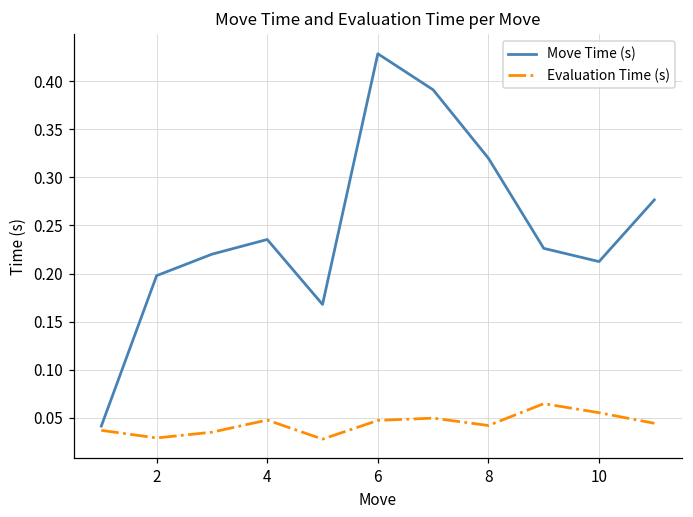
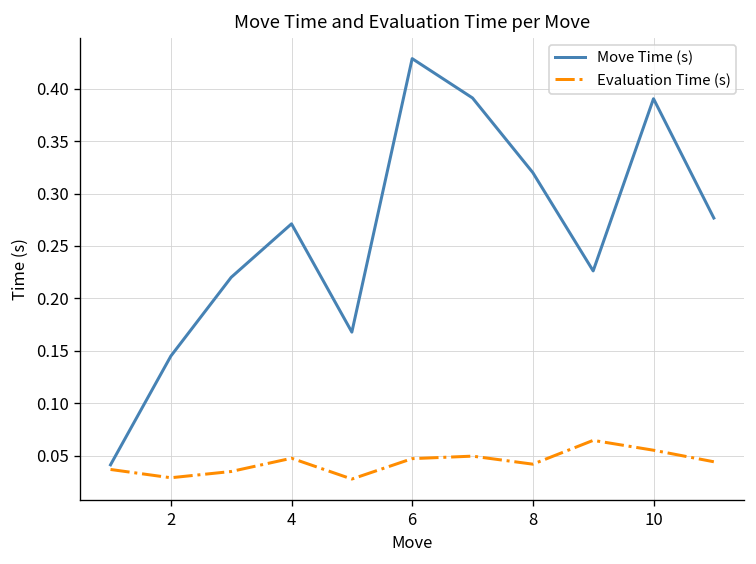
  {
    "Move Time (s)": {
-     "2": 0.20,
-     "4": 0.24,
+     "2": 0.14,
+     "4": 0.27,
      "6": 0.43,
      "8": 0.32,
-     "10": 0.21
+     "10": 0.39
    },
    "Evaluation Time (s)": {
      "2": 0.03,
      "4": 0.05,
      "6": 0.05,
      "8": 0.04,
      "10": 0.06
    }
  }
